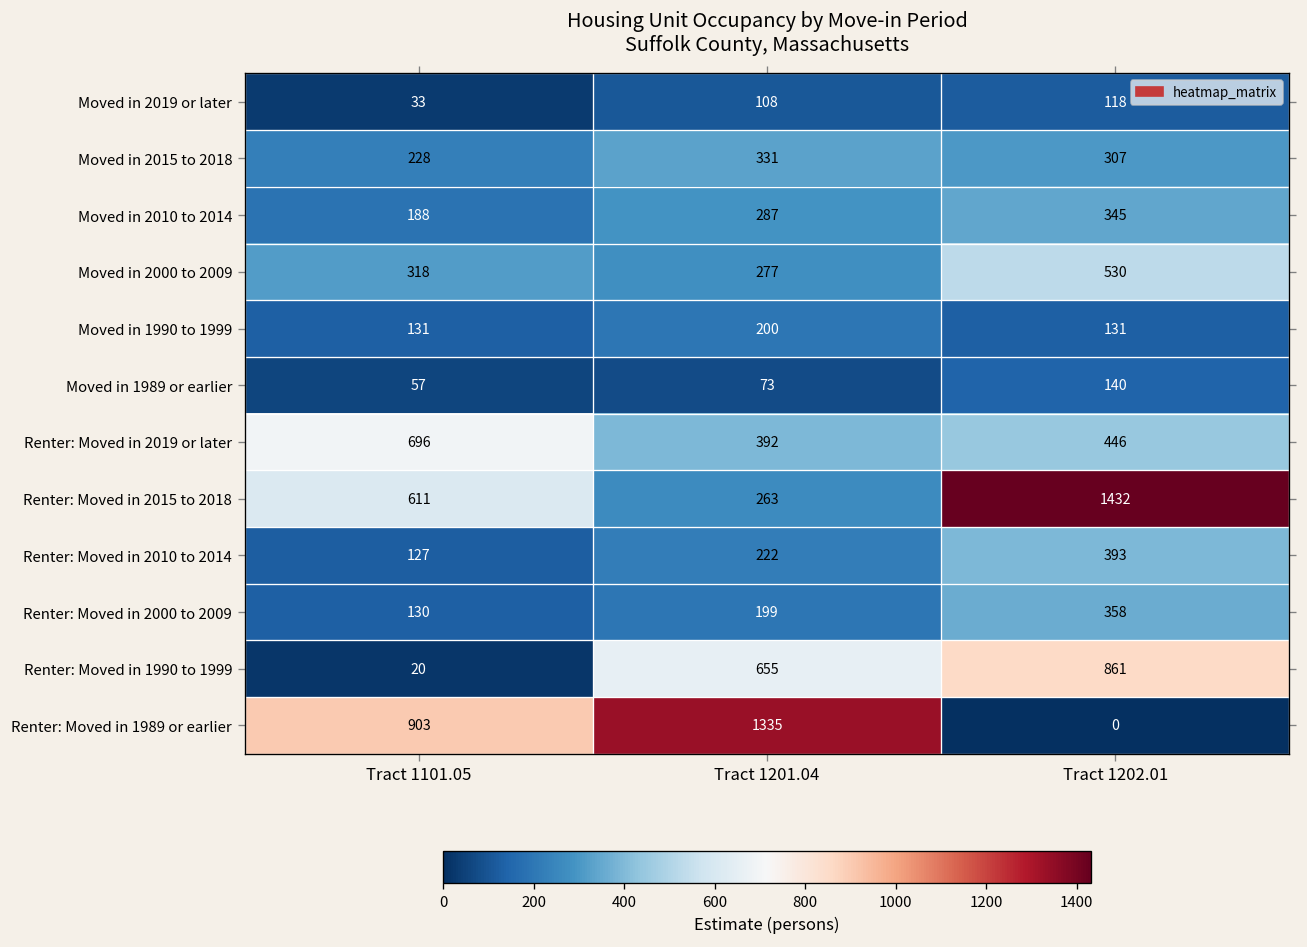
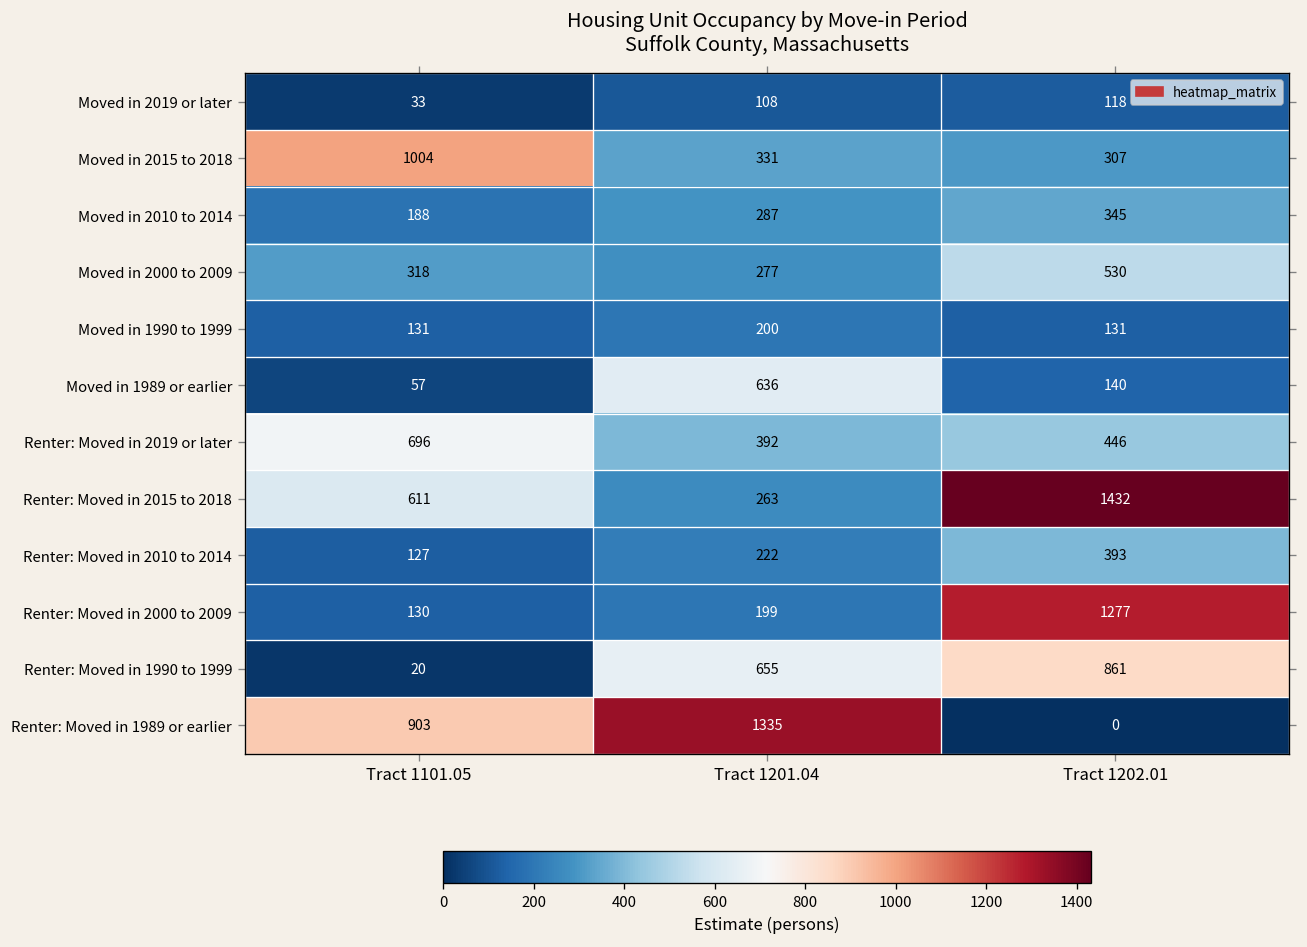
  {
    "Moved in 2019 or later": {
      "Tract 1101.05": 33,
      "Tract 1201.04": 108,
      "Tract 1202.01": 118
    },
    "Moved in 2015 to 2018": {
-     "Tract 1101.05": 228,
+     "Tract 1101.05": 1004,
      "Tract 1201.04": 331,
      "Tract 1202.01": 307
    },
    "Moved in 2010 to 2014": {
      "Tract 1101.05": 188,
      "Tract 1201.04": 287,
      "Tract 1202.01": 345
    },
    "Moved in 2000 to 2009": {
      "Tract 1101.05": 318,
      "Tract 1201.04": 277,
      "Tract 1202.01": 530
    },
    "Moved in 1990 to 1999": {
      "Tract 1101.05": 131,
      "Tract 1201.04": 200,
      "Tract 1202.01": 131
    },
    "Moved in 1989 or earlier": {
      "Tract 1101.05": 57,
-     "Tract 1201.04": 73,
+     "Tract 1201.04": 636,
      "Tract 1202.01": 140
    },
    "Renter: Moved in 2019 or later": {
      "Tract 1101.05": 696,
      "Tract 1201.04": 392,
      "Tract 1202.01": 446
    },
    "Renter: Moved in 2015 to 2018": {
      "Tract 1101.05": 611,
      "Tract 1201.04": 263,
      "Tract 1202.01": 1432
    },
    "Renter: Moved in 2010 to 2014": {
      "Tract 1101.05": 127,
      "Tract 1201.04": 222,
      "Tract 1202.01": 393
    },
    "Renter: Moved in 2000 to 2009": {
      "Tract 1101.05": 130,
      "Tract 1201.04": 199,
-     "Tract 1202.01": 358
+     "Tract 1202.01": 1277
    },
    "Renter: Moved in 1990 to 1999": {
      "Tract 1101.05": 20,
      "Tract 1201.04": 655,
      "Tract 1202.01": 861
    },
    "Renter: Moved in 1989 or earlier": {
      "Tract 1101.05": 903,
      "Tract 1201.04": 1335,
      "Tract 1202.01": 0
    }
  }
